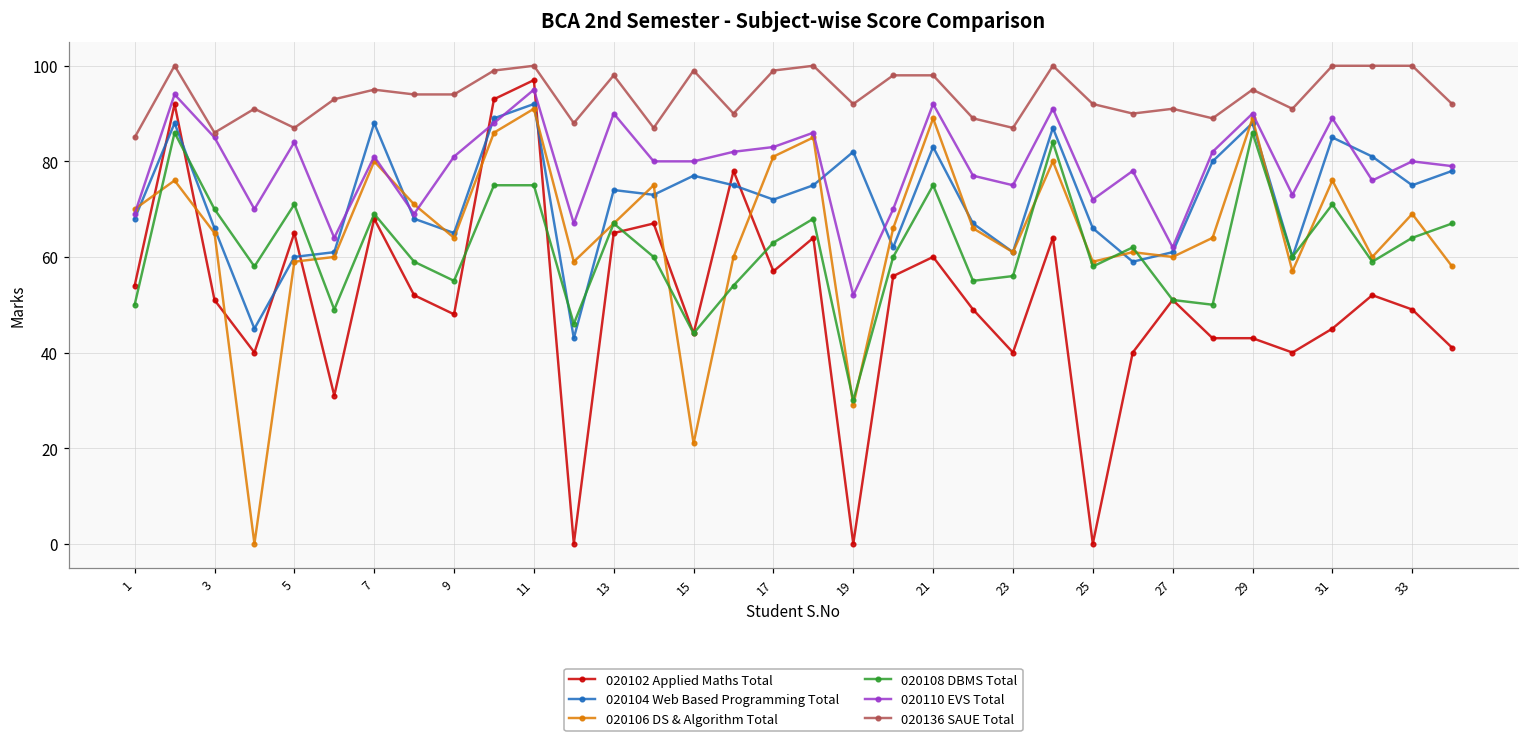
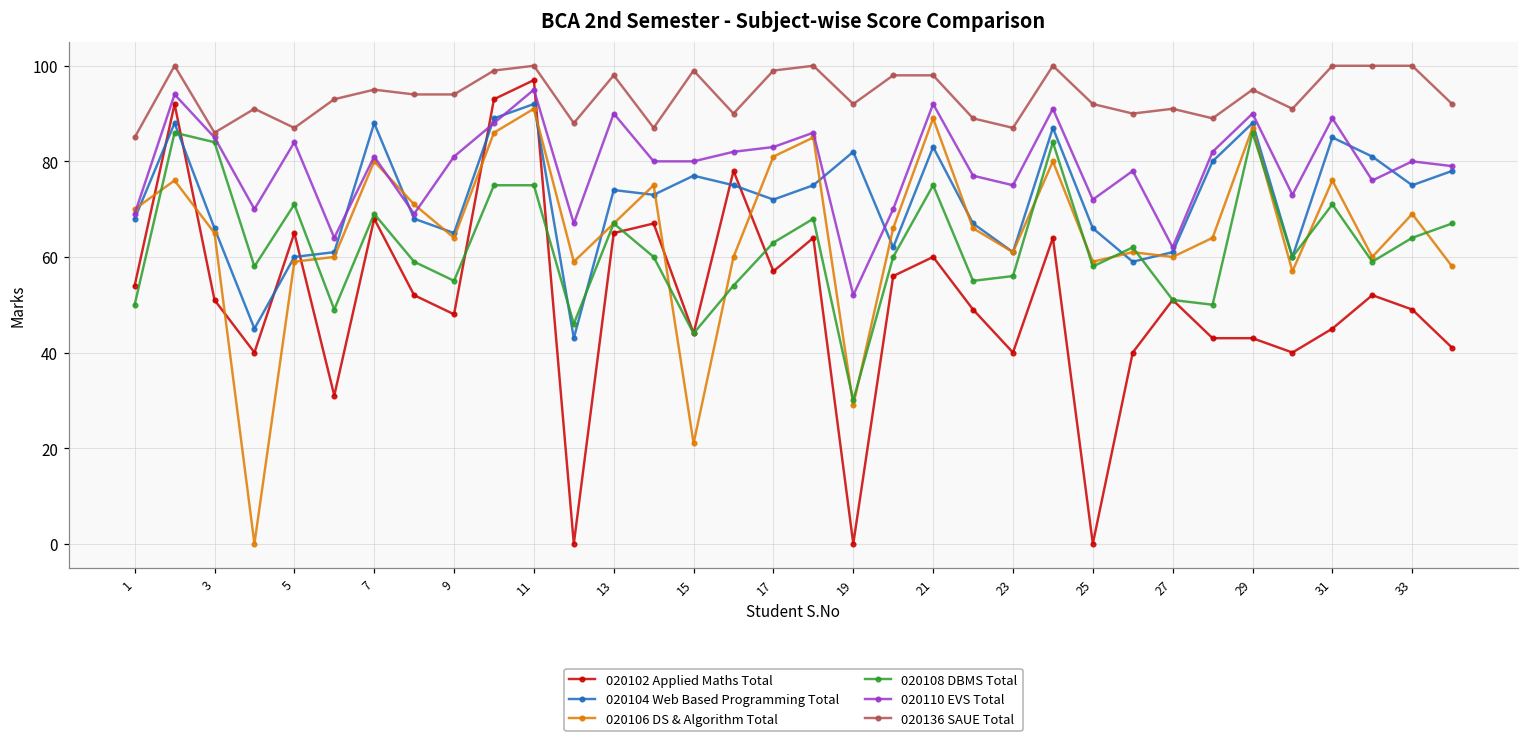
  {
    "020102 Applied Maths Total": {
      "1": 54,
      "3": 51,
      "5": 65,
      "7": 68,
      "9": 48,
      "11": 97,
      "13": 65,
      "17": 57,
      "19": 0,
      "21": 60,
      "23": 40,
      "25": 0,
      "29": 43,
      "31": 45,
      "33": 49
    },
    "020104 Web Based Programming Total": {
      "1": 68,
      "3": 66,
      "5": 60,
      "7": 88,
      "9": 65,
      "11": 92,
      "13": 74,
      "15": 77,
      "17": 72,
      "19": 82,
      "21": 83,
      "25": 66,
      "27": 61,
      "29": 88,
      "31": 85,
      "33": 75
    },
    "020106 DS & Algorithm Total": {
      "1": 70,
      "3": 65,
      "5": 59,
      "7": 80,
      "9": 64,
      "11": 91,
      "15": 21,
      "17": 81,
      "19": 29,
      "21": 89,
      "25": 59,
      "27": 60,
-     "29": 89,
+     "29": 87,
      "31": 76,
      "33": 69
    },
    "020108 DBMS Total": {
      "1": 50,
-     "3": 70,
+     "3": 84,
      "5": 71,
      "7": 69,
      "9": 55,
      "11": 75,
      "17": 63,
      "19": 30,
      "21": 75,
      "23": 56,
      "25": 58,
      "29": 86,
      "31": 71,
      "33": 64
    },
    "020110 EVS Total": {
      "1": 69,
      "3": 85,
      "5": 84,
      "7": 81,
      "9": 81,
      "11": 95,
      "13": 90,
      "15": 80,
      "17": 83,
      "19": 52,
      "21": 92,
      "23": 75,
      "25": 72,
      "27": 62,
      "29": 90,
      "31": 89,
      "33": 80
    },
    "020136 SAUE Total": {
      "1": 85,
      "3": 86,
      "5": 87,
      "7": 95,
      "9": 94,
      "11": 100,
      "13": 98,
      "15": 99,
      "17": 99,
      "19": 92,
      "21": 98,
      "23": 87,
      "25": 92,
      "27": 91,
      "29": 95,
      "31": 100,
      "33": 100
    }
  }
